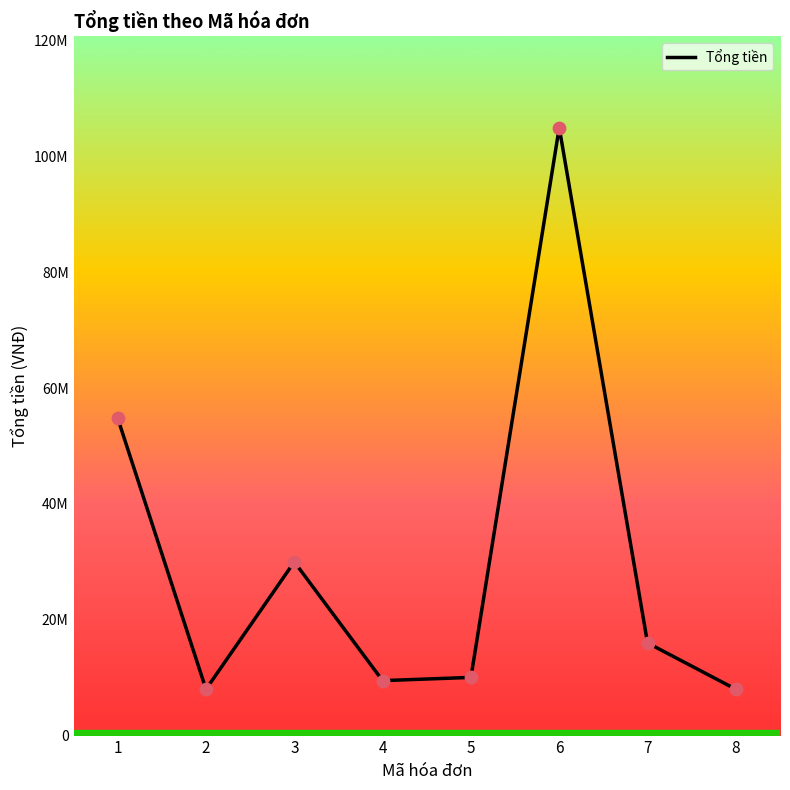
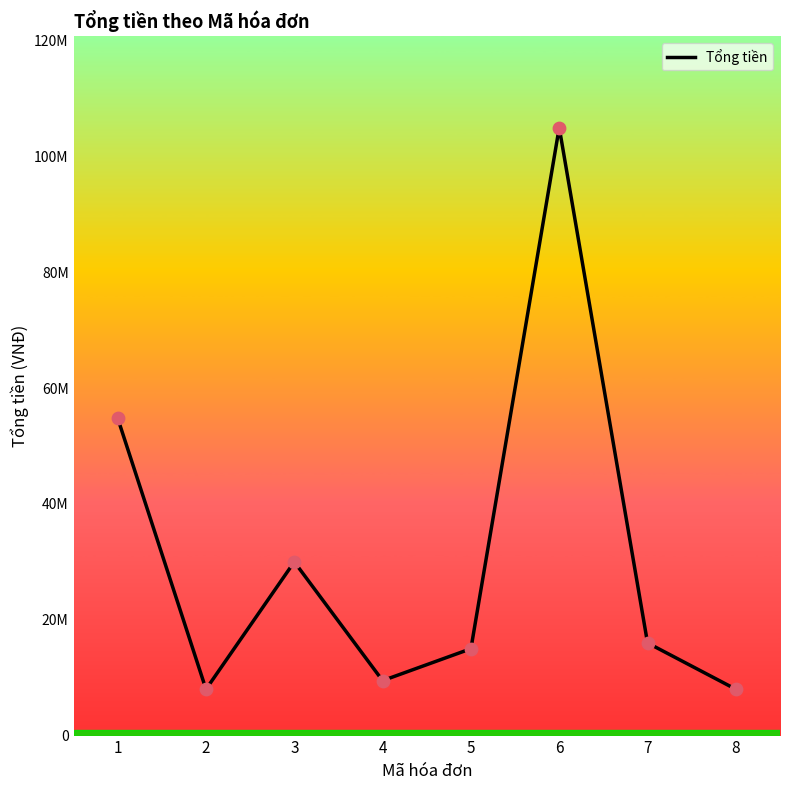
  {
    "1": 55000000,
    "2": 8000000,
    "3": 30000000,
    "4": 9000000,
-   "5": 10000000,
+   "5": 15000000,
    "6": 105000000,
    "7": 16000000,
    "8": 8000000
  }
